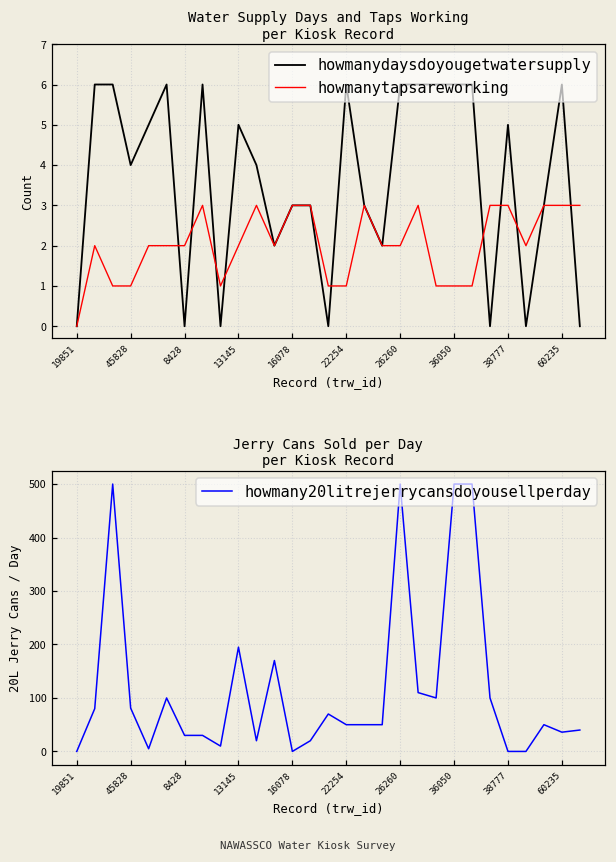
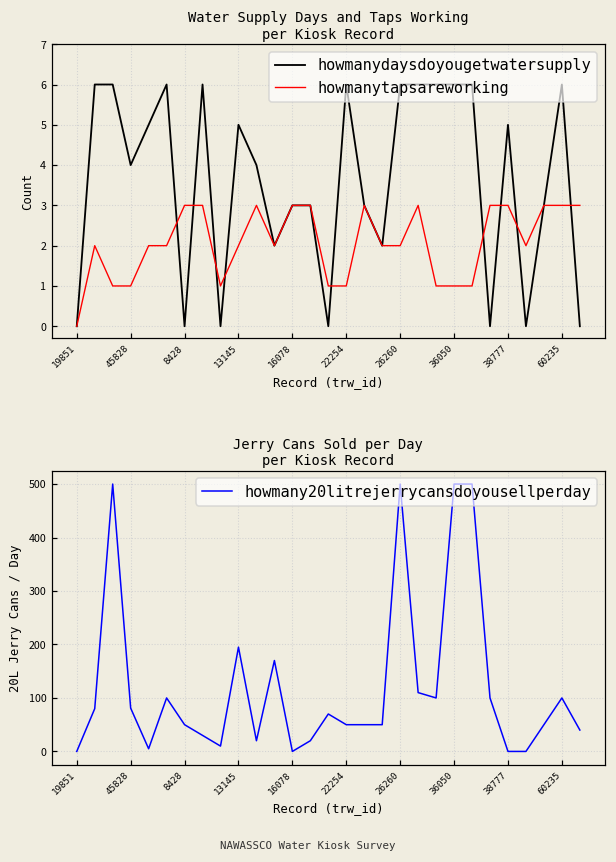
  {
    "Water Supply Days and Taps Working per Kiosk Record": {
      "howmanydaysdoyougetwatersupply": {
        "45828": 4,
        "8428": 0,
        "13145": 5,
        "38777": 5
      },
      "howmanytapsareworking": {
        "45828": 1,
-       "8428": 2,
+       "8428": 3,
        "13145": 2,
        "22254": 1,
        "26260": 2,
        "36050": 1,
        "38777": 3,
        "60235": 3
      }
    },
    "Jerry Cans Sold per Day per Kiosk Record": {
      "19851": 0,
      "45828": 80,
-     "8428": 30,
+     "8428": 50,
      "13145": 200,
      "16078": 0,
      "22254": 50,
      "38777": 0,
-     "60235": 40
+     "60235": 100
    }
  }
